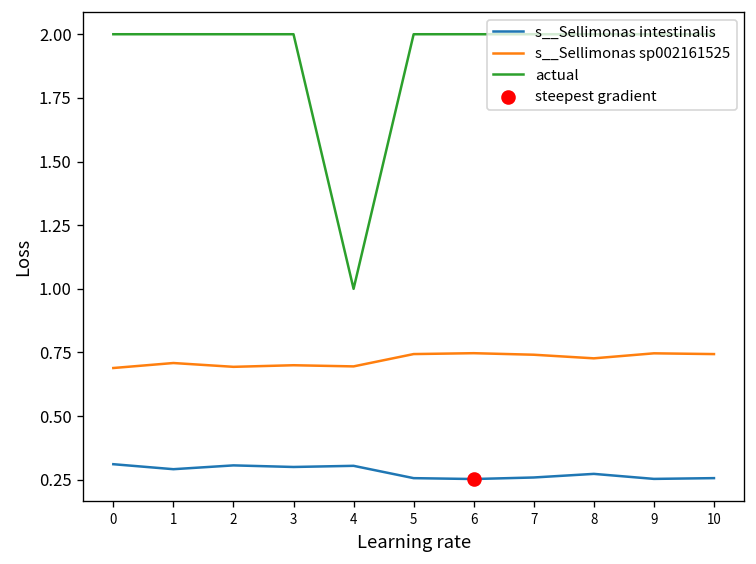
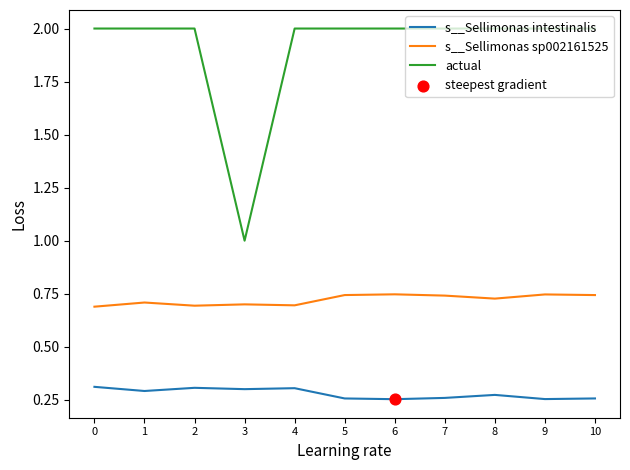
  {
    "s__Sellimonas intestinalis": {
      "0": 0.31,
      "1": 0.29,
      "2": 0.31,
      "3": 0.30,
      "4": 0.30,
      "5": 0.26,
      "7": 0.26,
      "8": 0.27,
      "9": 0.25,
      "10": 0.26
    },
    "s__Sellimonas sp002161525": {
      "0": 0.69,
      "1": 0.71,
      "2": 0.69,
      "3": 0.70,
      "4": 0.70,
      "5": 0.74,
      "6": 0.75,
      "7": 0.74,
      "8": 0.73,
      "9": 0.75,
      "10": 0.74
    },
    "actual": {
      "0": 2,
      "1": 2,
      "2": 2,
-     "3": 2,
-     "4": 1,
+     "3": 1,
+     "4": 2,
      "5": 2,
      "6": 2
    }
  }
